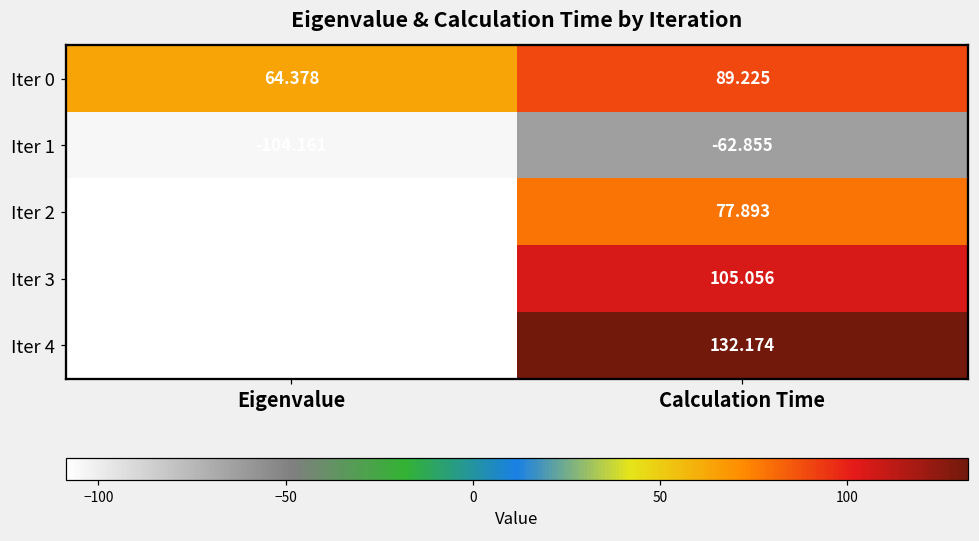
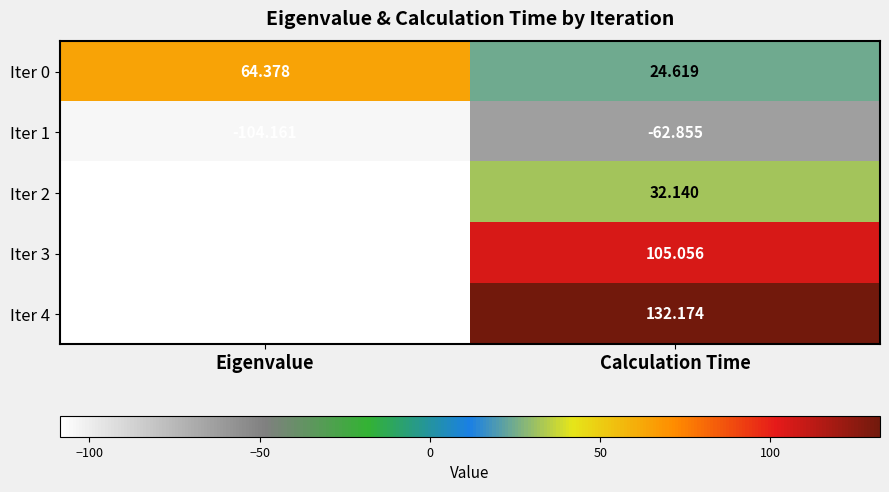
  {
    "Iter 0": {
      "Eigenvalue": 64.378,
-     "Calculation Time": 89.225
+     "Calculation Time": 24.619
    },
    "Iter 1": {
      "Calculation Time": -62.855
    },
    "Iter 2": {
-     "Calculation Time": 77.893
+     "Calculation Time": 32.140
    },
    "Iter 3": {
      "Calculation Time": 105.056
    },
    "Iter 4": {
      "Calculation Time": 132.174
    }
  }
